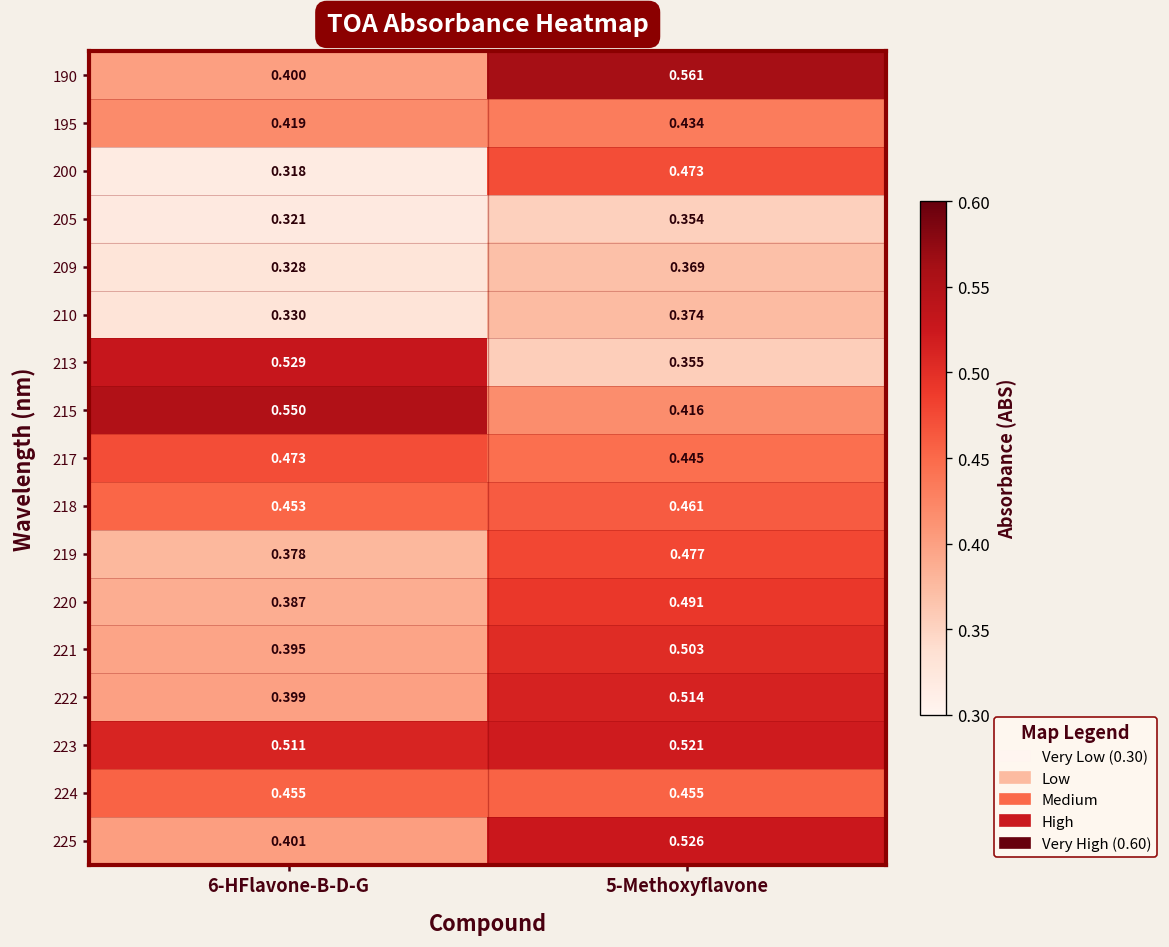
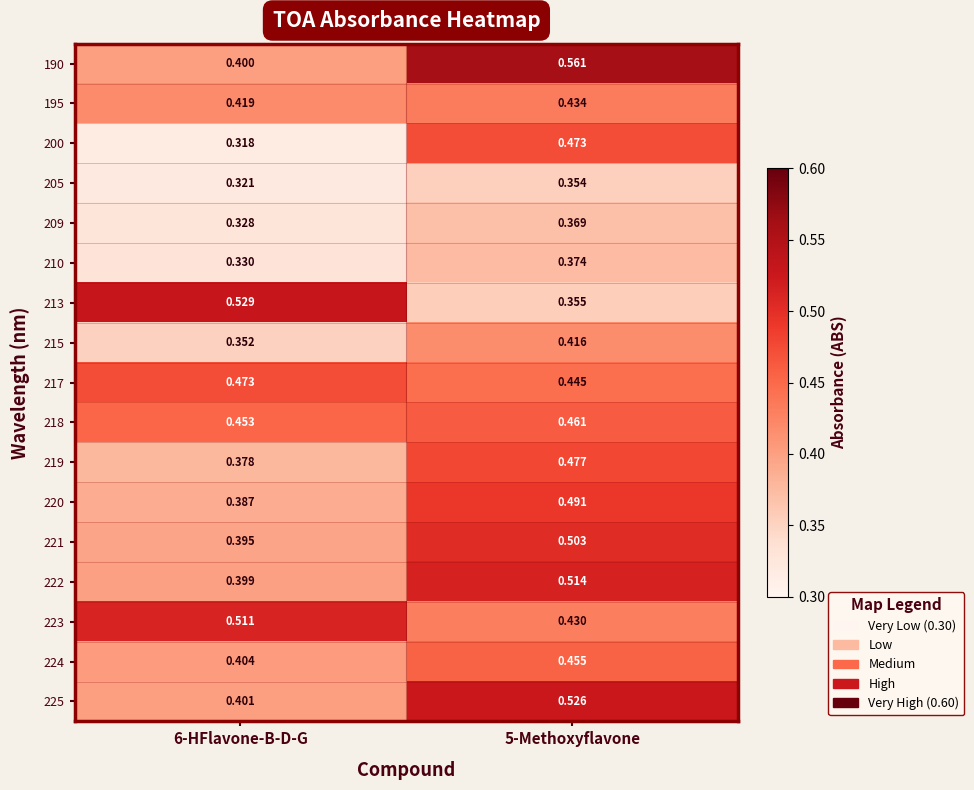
  {
    "190": {
      "6-HFlavone-B-D-G": 0.400,
      "5-Methoxyflavone": 0.561
    },
    "195": {
      "6-HFlavone-B-D-G": 0.419,
      "5-Methoxyflavone": 0.434
    },
    "200": {
      "6-HFlavone-B-D-G": 0.318,
      "5-Methoxyflavone": 0.473
    },
    "205": {
      "6-HFlavone-B-D-G": 0.321,
      "5-Methoxyflavone": 0.354
    },
    "209": {
      "6-HFlavone-B-D-G": 0.328,
      "5-Methoxyflavone": 0.369
    },
    "210": {
      "6-HFlavone-B-D-G": 0.330,
      "5-Methoxyflavone": 0.374
    },
    "213": {
      "6-HFlavone-B-D-G": 0.529,
      "5-Methoxyflavone": 0.355
    },
    "215": {
-     "6-HFlavone-B-D-G": 0.550,
+     "6-HFlavone-B-D-G": 0.352,
      "5-Methoxyflavone": 0.416
    },
    "217": {
      "6-HFlavone-B-D-G": 0.473,
      "5-Methoxyflavone": 0.445
    },
    "218": {
      "6-HFlavone-B-D-G": 0.453,
      "5-Methoxyflavone": 0.461
    },
    "219": {
      "6-HFlavone-B-D-G": 0.378,
      "5-Methoxyflavone": 0.477
    },
    "220": {
      "6-HFlavone-B-D-G": 0.387,
      "5-Methoxyflavone": 0.491
    },
    "221": {
      "6-HFlavone-B-D-G": 0.395,
      "5-Methoxyflavone": 0.503
    },
    "222": {
      "6-HFlavone-B-D-G": 0.399,
      "5-Methoxyflavone": 0.514
    },
    "223": {
      "6-HFlavone-B-D-G": 0.511,
-     "5-Methoxyflavone": 0.521
+     "5-Methoxyflavone": 0.430
    },
    "224": {
-     "6-HFlavone-B-D-G": 0.455,
+     "6-HFlavone-B-D-G": 0.404,
      "5-Methoxyflavone": 0.455
    },
    "225": {
      "6-HFlavone-B-D-G": 0.401,
      "5-Methoxyflavone": 0.526
    }
  }
